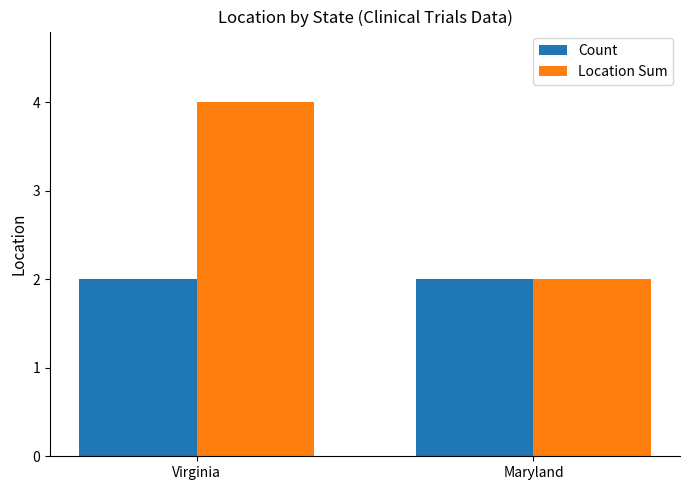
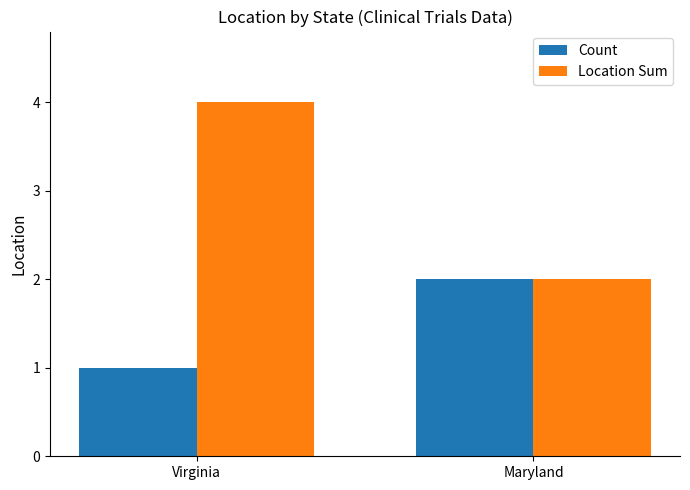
  {
    "Count": {
-     "Virginia": 2,
+     "Virginia": 1,
      "Maryland": 2
    },
    "Location Sum": {
      "Virginia": 4,
      "Maryland": 2
    }
  }
